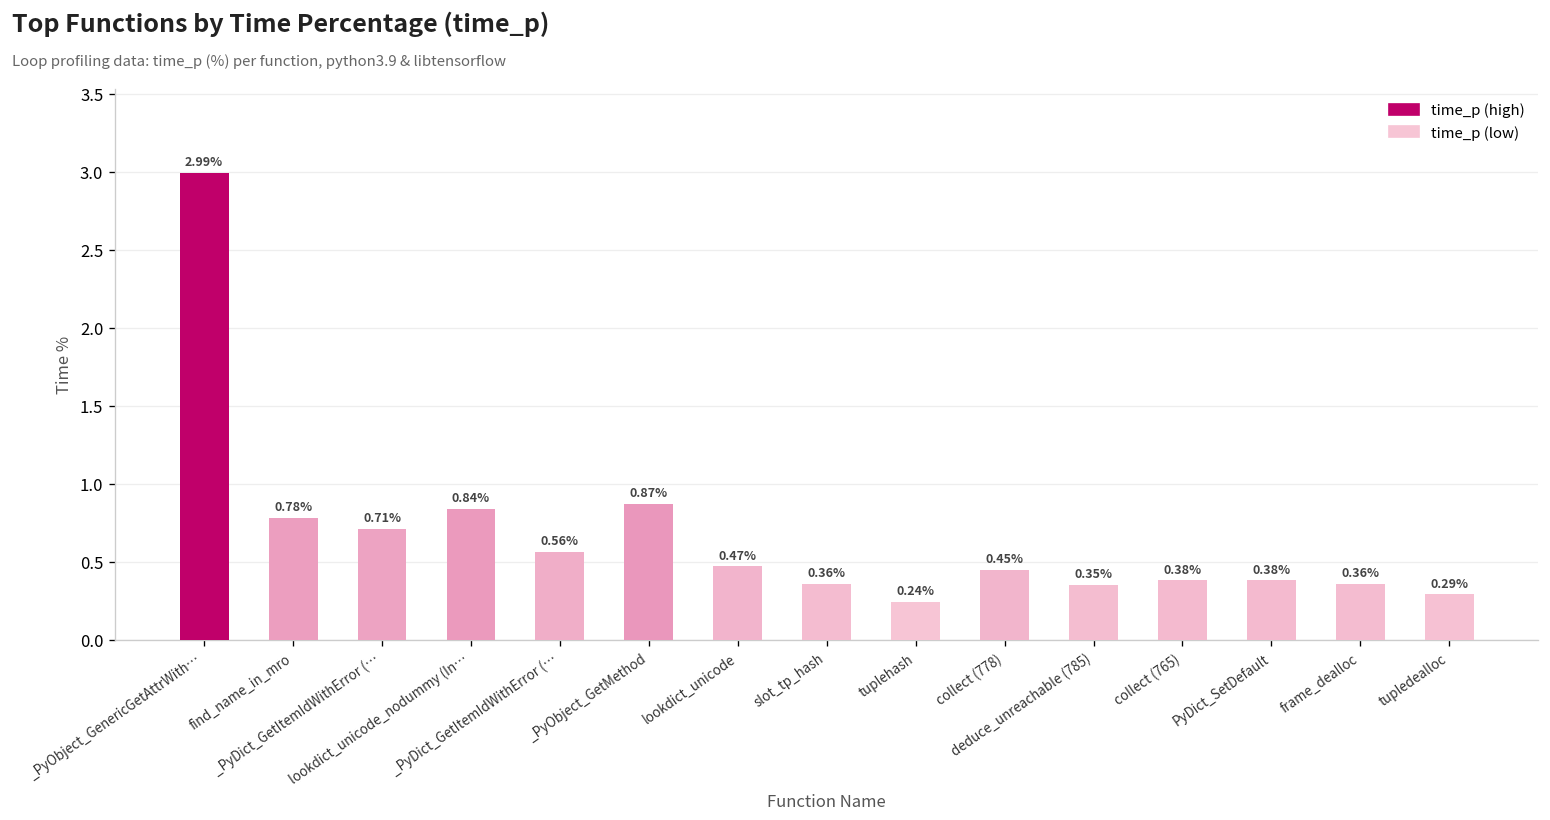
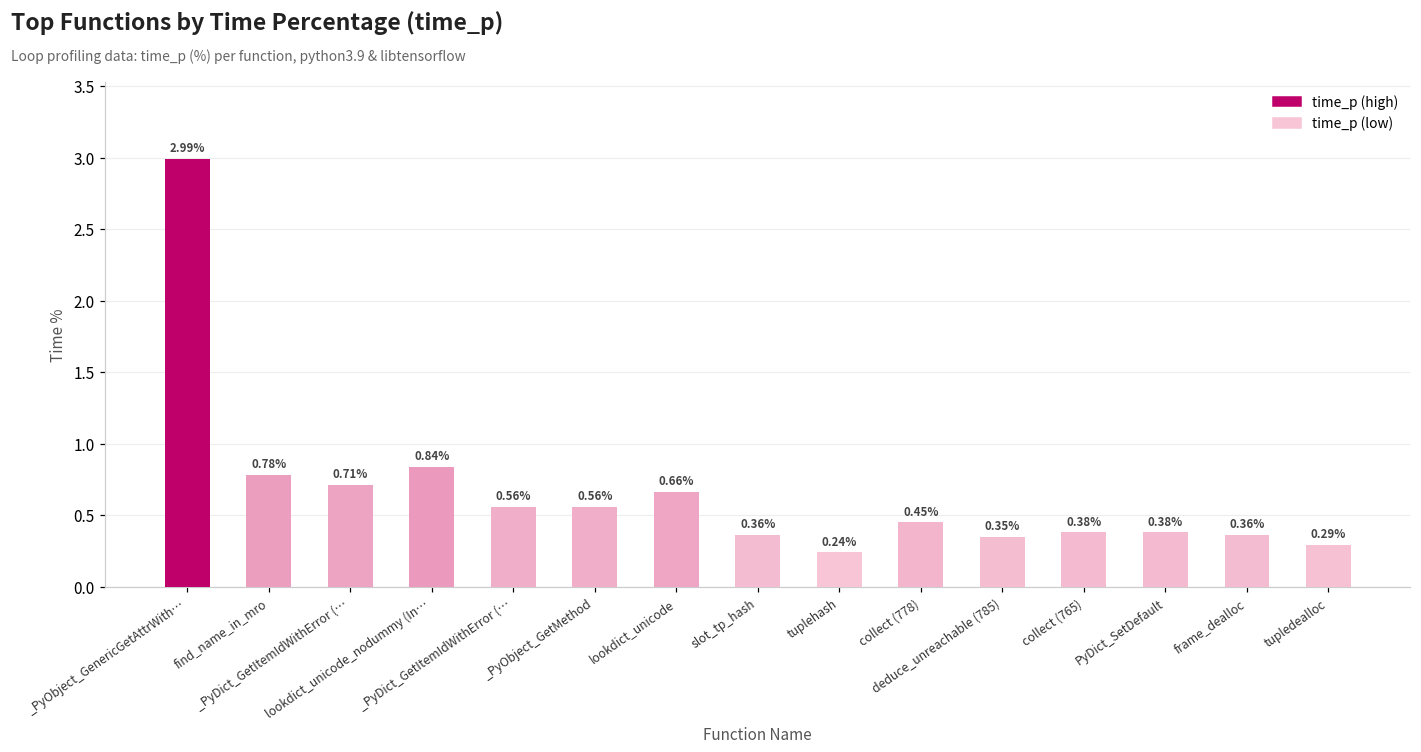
  {
    "_PyObject_GenericGetAttrWith…": "2.99%",
    "find_name_in_mro": "0.78%",
    "lookdict_unicode_nodummy (In…": "0.84%",
-   "_PyObject_GetMethod": "0.87%",
-   "lookdict_unicode": "0.47%",
+   "_PyObject_GetMethod": "0.56%",
+   "lookdict_unicode": "0.66%",
    "slot_tp_hash": "0.36%",
    "tuplehash": "0.24%",
    "collect (778)": "0.45%",
    "deduce_unreachable (785)": "0.35%",
    "collect (765)": "0.38%",
    "PyDict_SetDefault": "0.38%",
    "frame_dealloc": "0.36%",
    "tupledealloc": "0.29%"
  }
